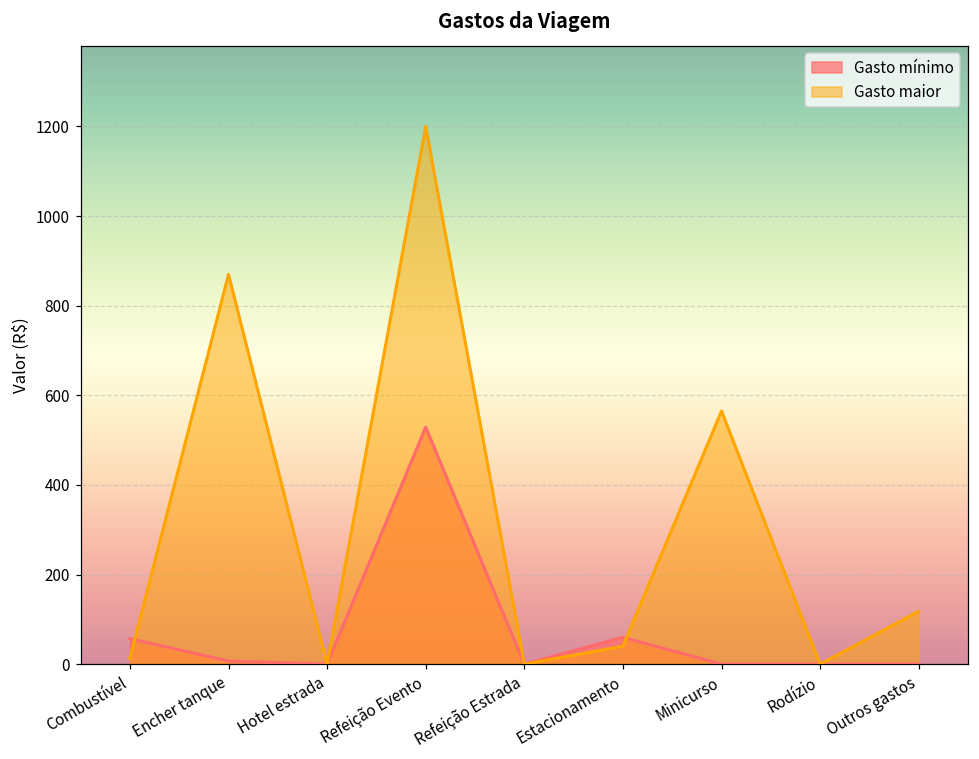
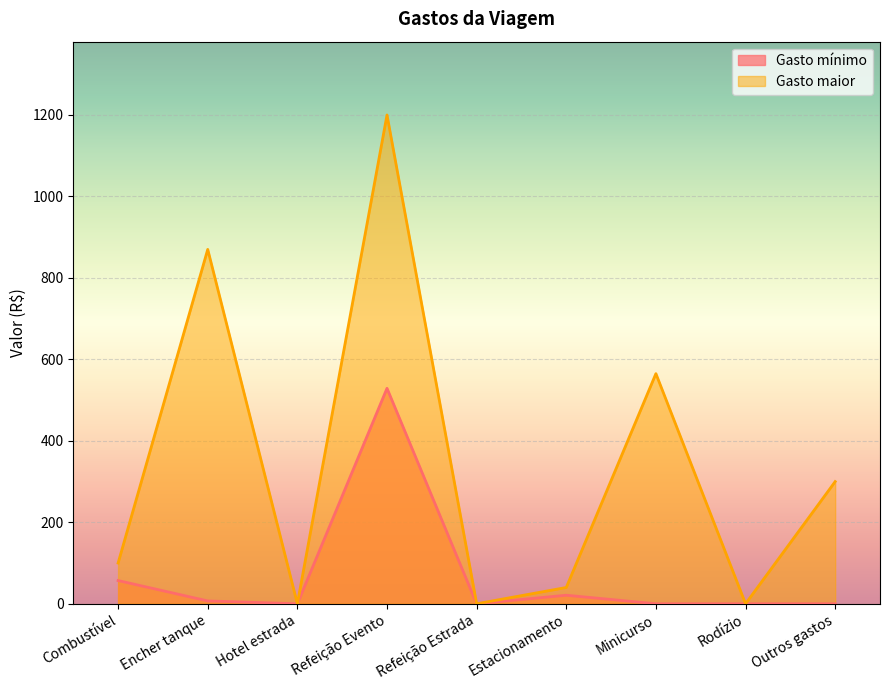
  {
    "Gasto mínimo": {
      "Combustível": 60,
      "Encher tanque": 10,
      "Refeição Evento": 530,
-     "Estacionamento": 60,
+     "Estacionamento": 20,
      "Minicurso": 0,
      "Outros gastos": 0
    },
    "Gasto maior": {
-     "Combustível": 10,
+     "Combustível": 100,
      "Encher tanque": 870,
      "Refeição Evento": 1200,
      "Estacionamento": 40,
      "Minicurso": 570,
-     "Outros gastos": 120
+     "Outros gastos": 300
    }
  }
